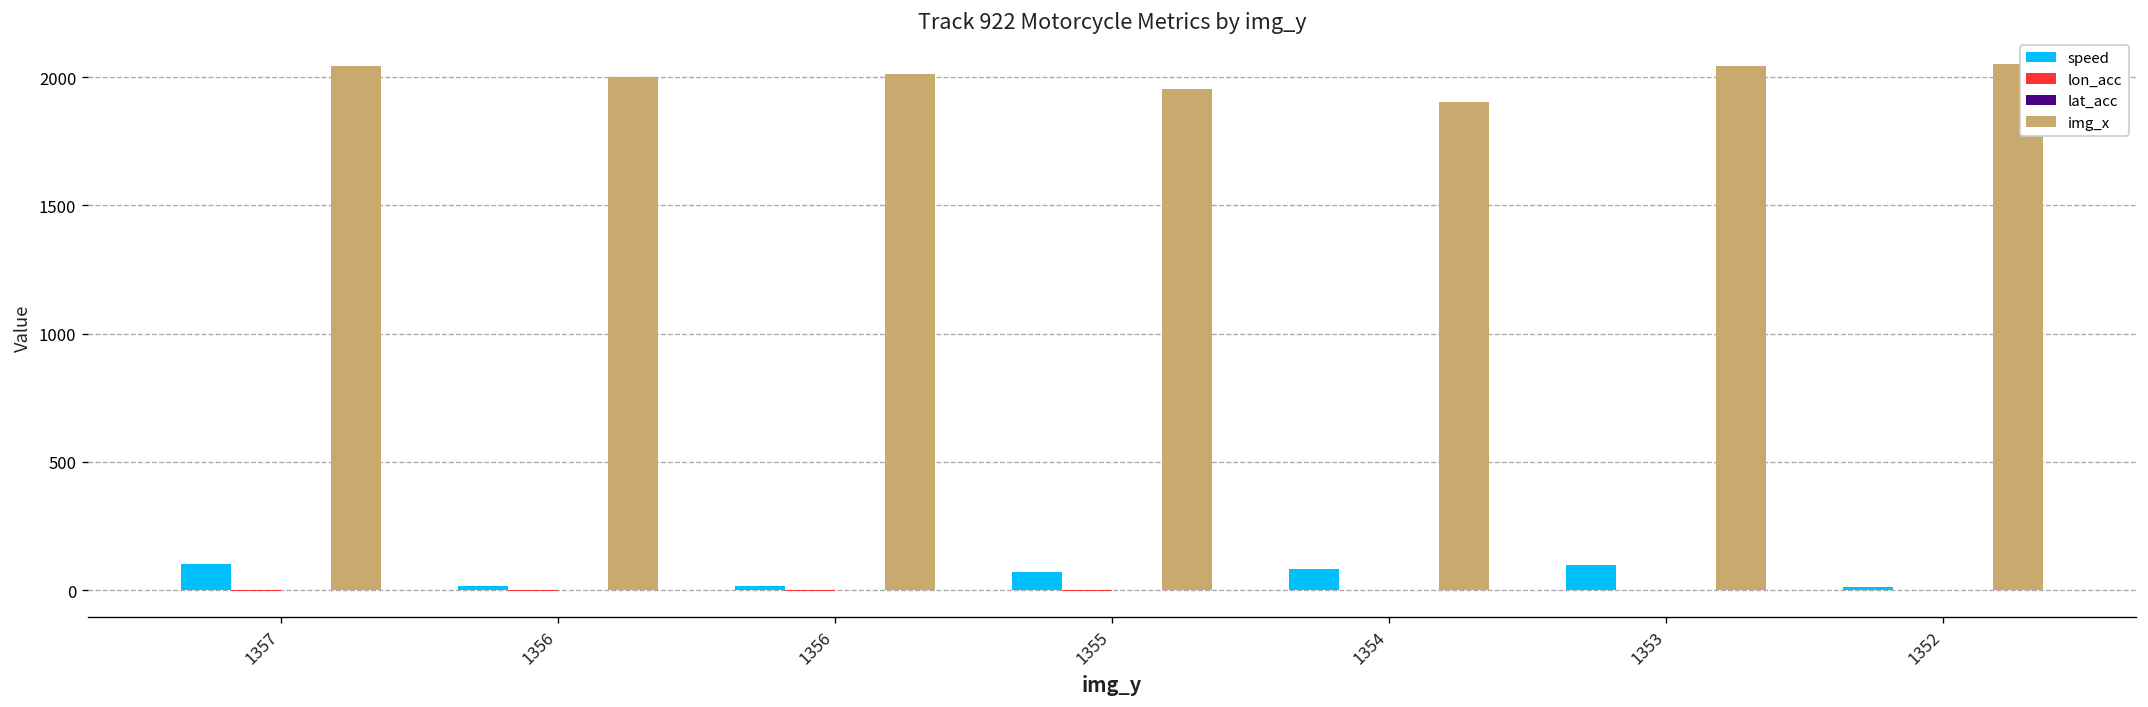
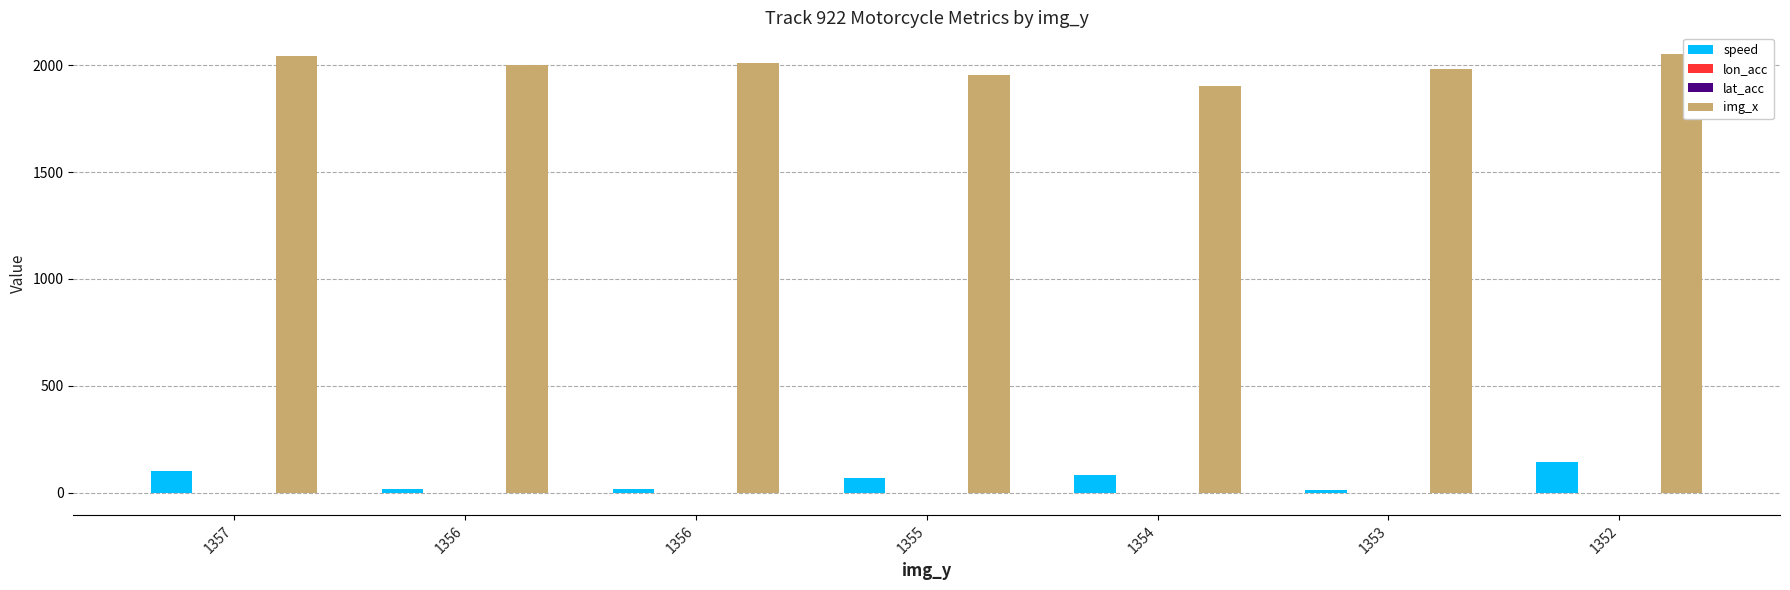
  {
    "speed": {
      "1357": 100,
      "1355": 70,
      "1354": 80,
-     "1353": 100,
-     "1352": 10
+     "1353": 10,
+     "1352": 140
    },
    "img_x": {
      "1357": 2040,
      "1355": 1950,
      "1354": 1900,
-     "1353": 2040,
+     "1353": 1980,
      "1352": 2050
    }
  }
